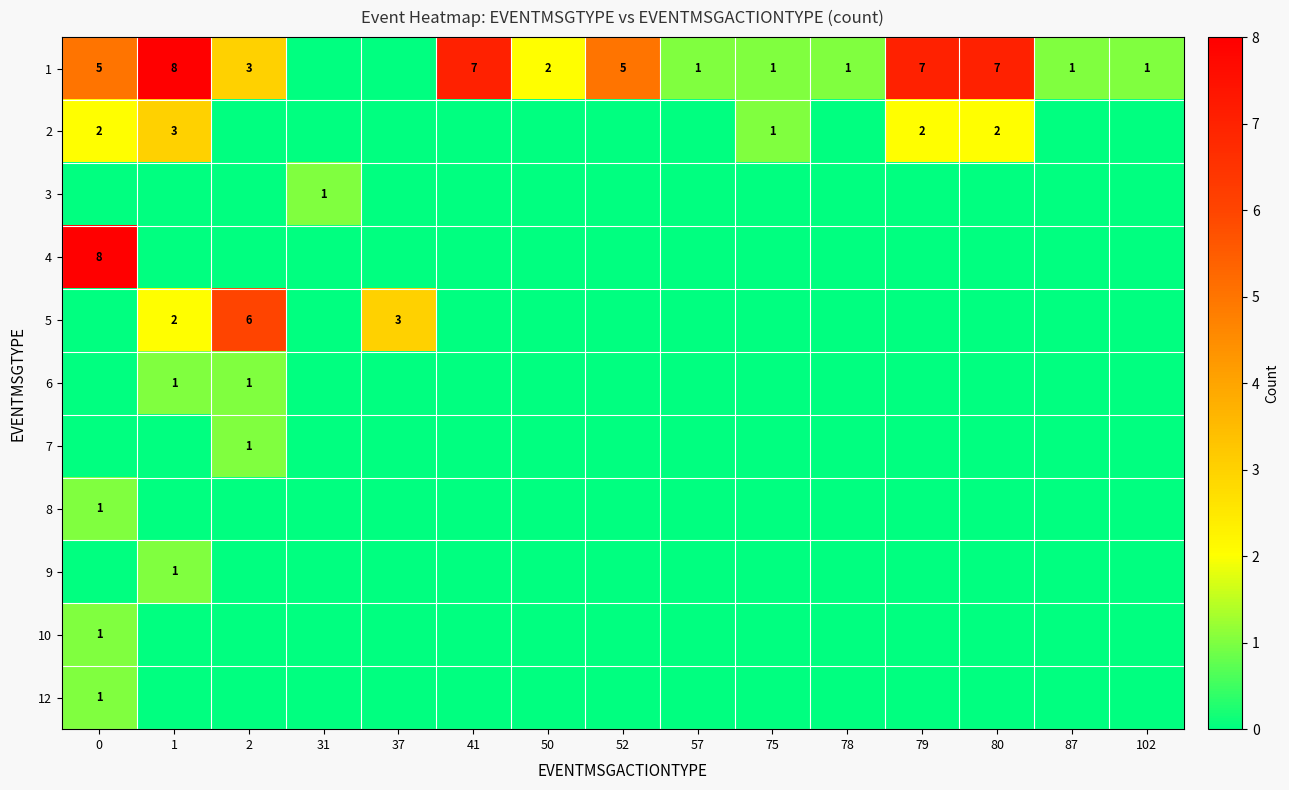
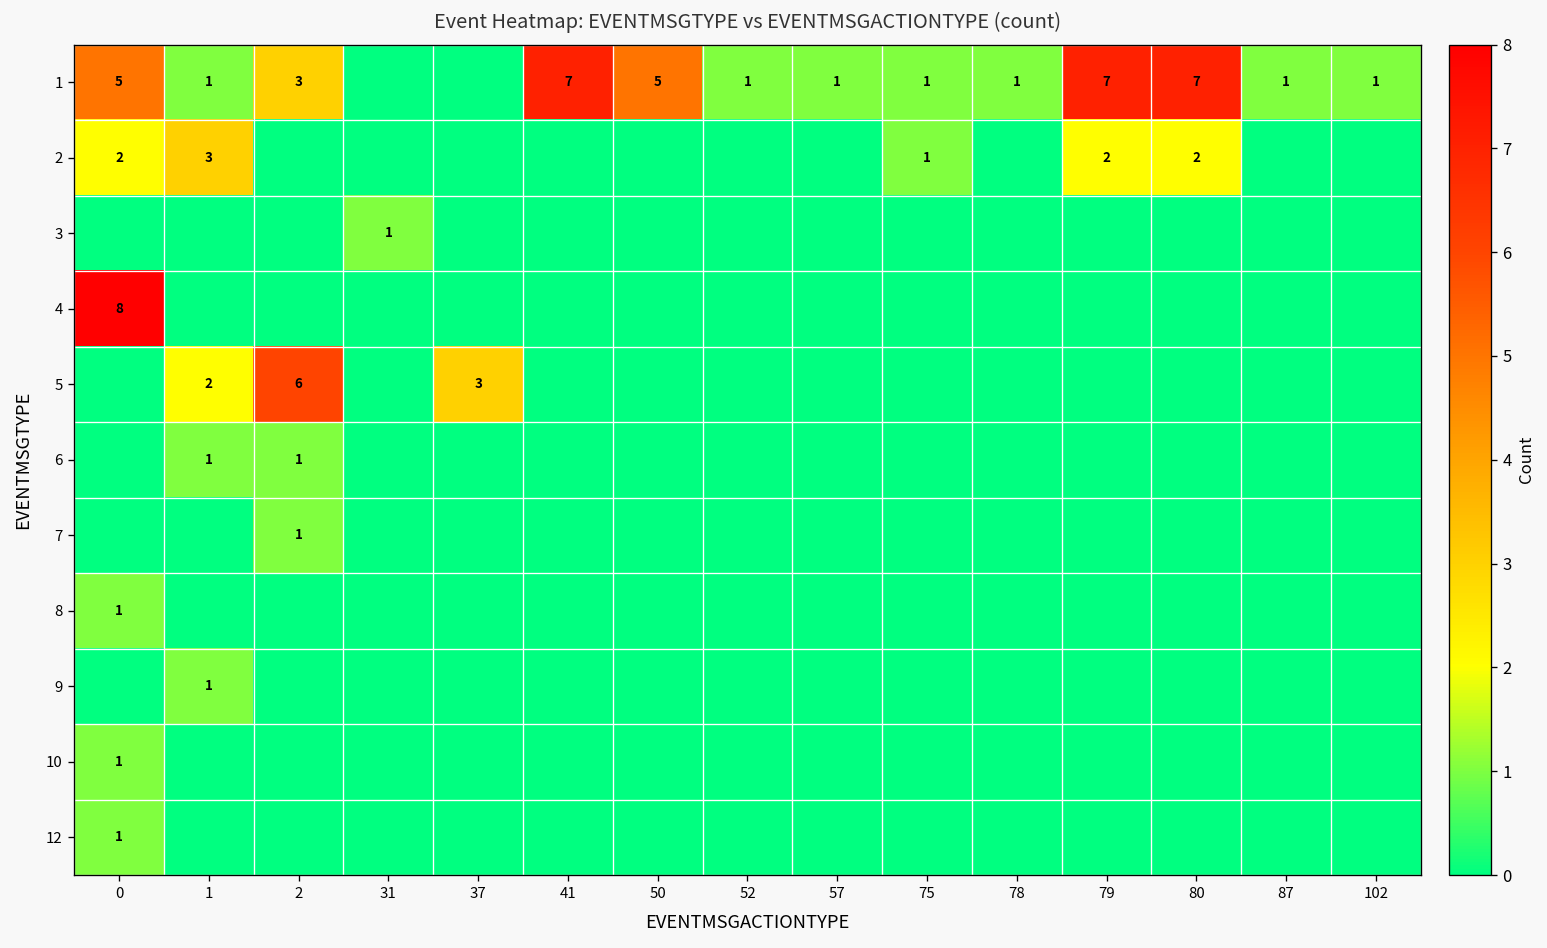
  {
    "1": {
      "0": 5,
-     "1": 8,
+     "1": 1,
      "2": 3,
      "41": 7,
-     "50": 2,
-     "52": 5,
+     "50": 5,
+     "52": 1,
      "57": 1,
      "75": 1,
      "78": 1,
      "79": 7,
      "80": 7,
      "87": 1,
      "102": 1
    },
    "2": {
      "0": 2,
      "1": 3,
      "75": 1,
      "79": 2,
      "80": 2
    },
    "3": {
      "31": 1
    },
    "4": {
      "0": 8
    },
    "5": {
      "1": 2,
      "2": 6,
      "37": 3
    },
    "6": {
      "1": 1,
      "2": 1
    },
    "7": {
      "2": 1
    },
    "8": {
      "0": 1
    },
    "9": {
      "1": 1
    },
    "10": {
      "0": 1
    },
    "12": {
      "0": 1
    }
  }
